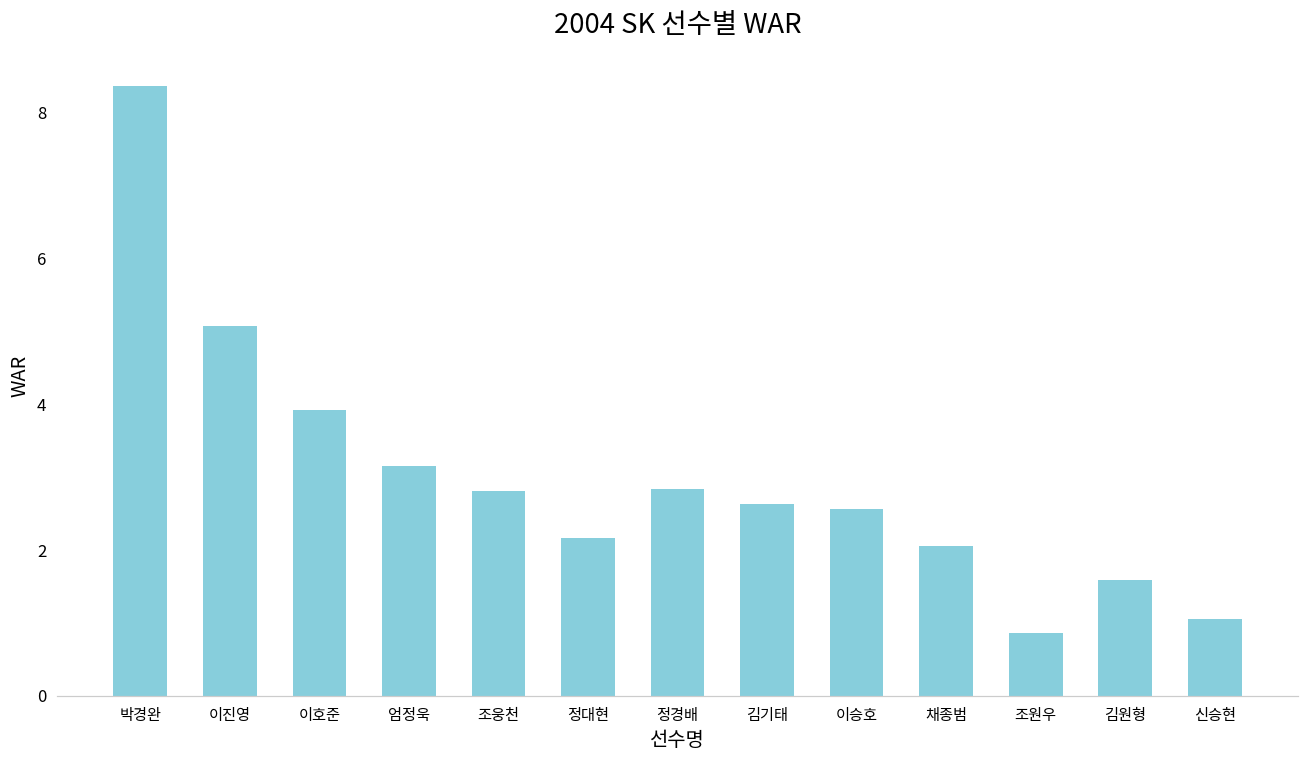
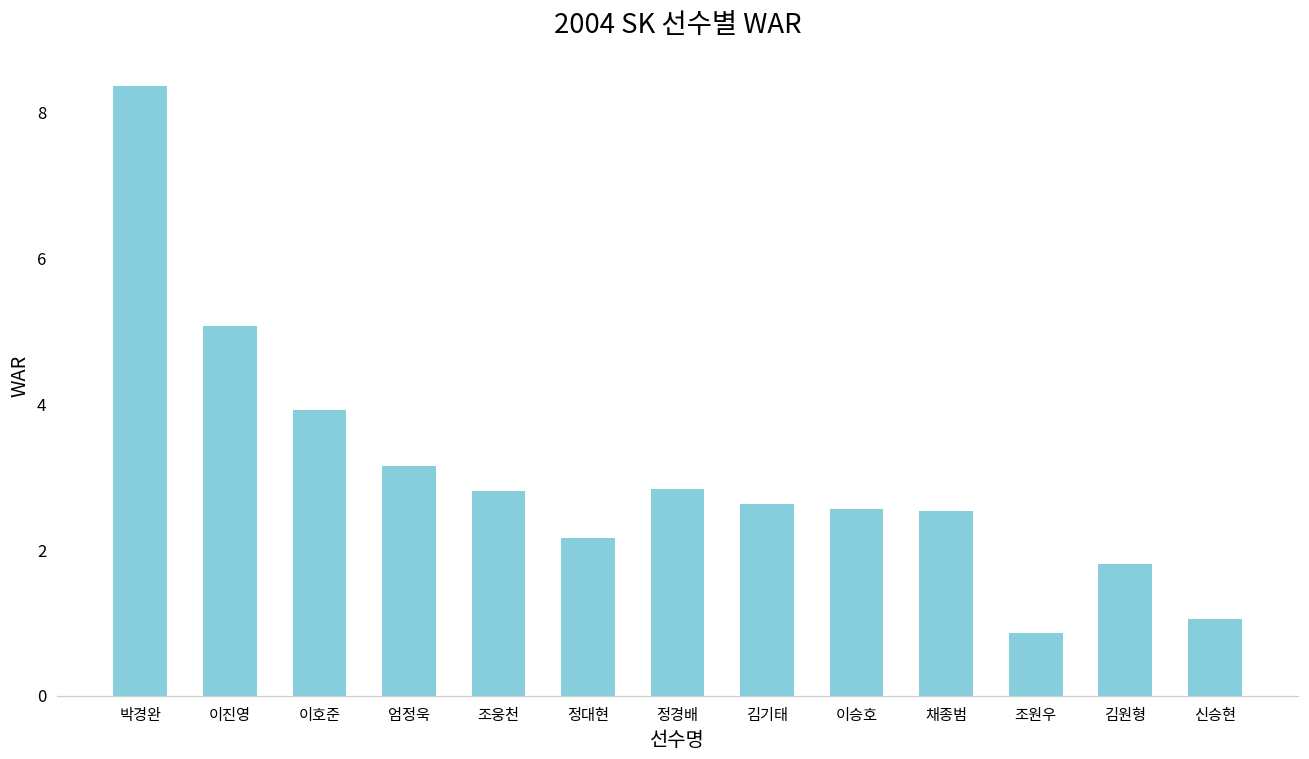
  {
    "박경완": 8.4,
    "이진영": 5.1,
    "이호준": 3.9,
    "엄정욱": 3.2,
    "조웅천": 2.8,
    "정대현": 2.2,
    "정경배": 2.8,
    "김기태": 2.6,
    "이승호": 2.6,
-   "채종범": 2.1,
+   "채종범": 2.5,
    "조원우": 0.9,
-   "김원형": 1.6,
+   "김원형": 1.8,
    "신승현": 1.1
  }
